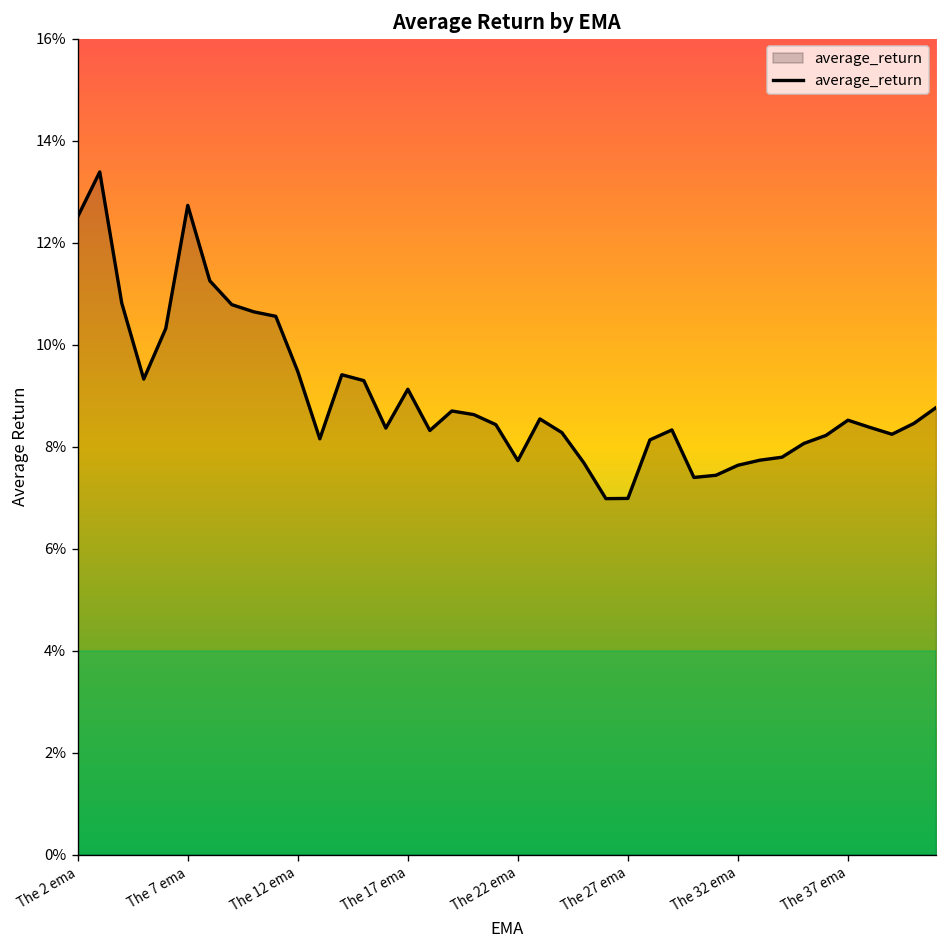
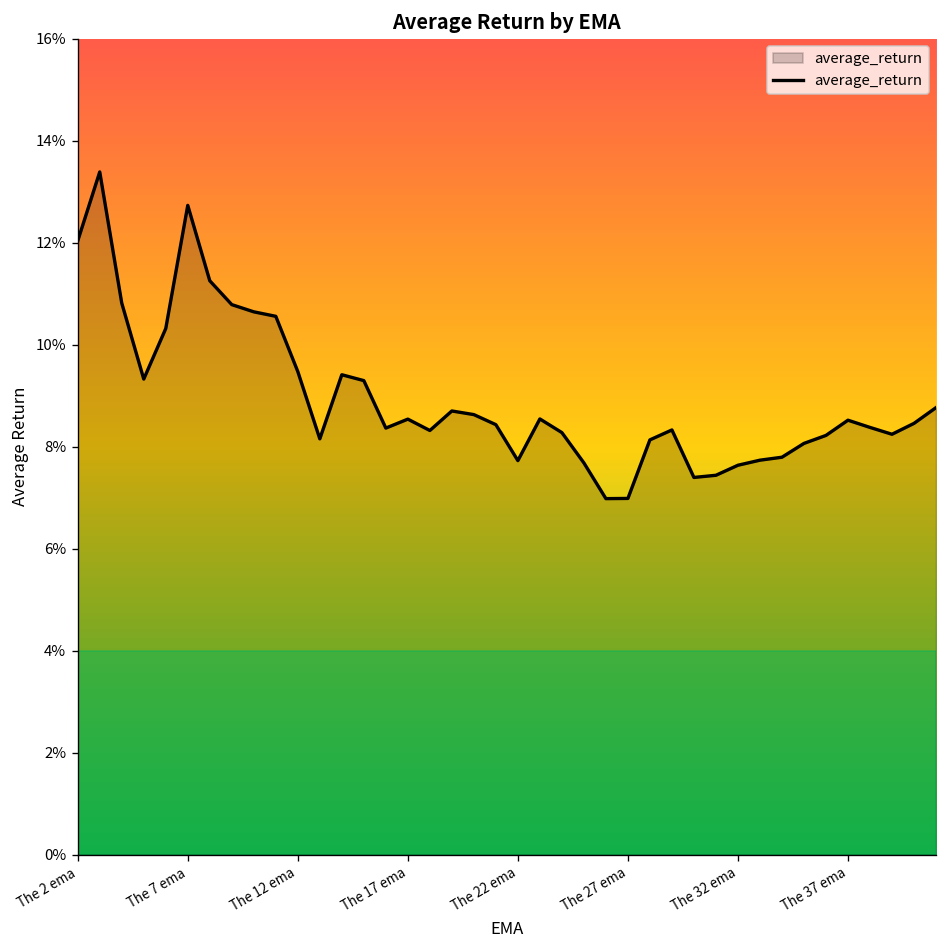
  {
-   "The 2 ema": "12.5%",
+   "The 2 ema": "12.0%",
    "The 7 ema": "12.7%",
    "The 12 ema": "9.5%",
-   "The 17 ema": "9.1%",
+   "The 17 ema": "8.5%",
    "The 22 ema": "7.7%",
    "The 27 ema": "7.0%",
    "The 32 ema": "7.6%",
    "The 37 ema": "8.5%"
  }
